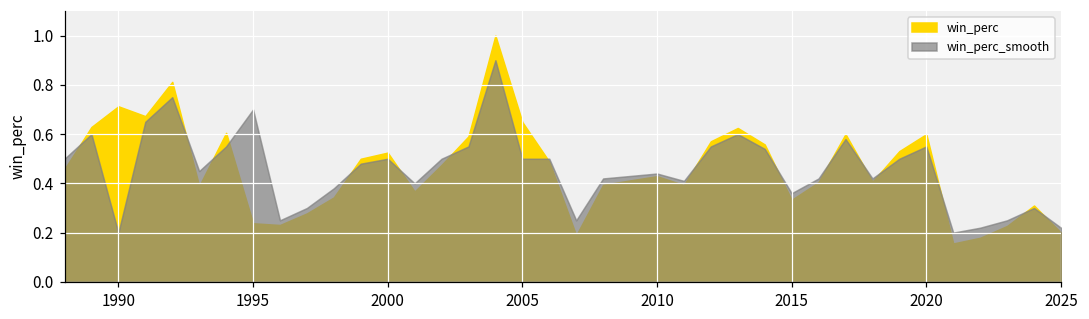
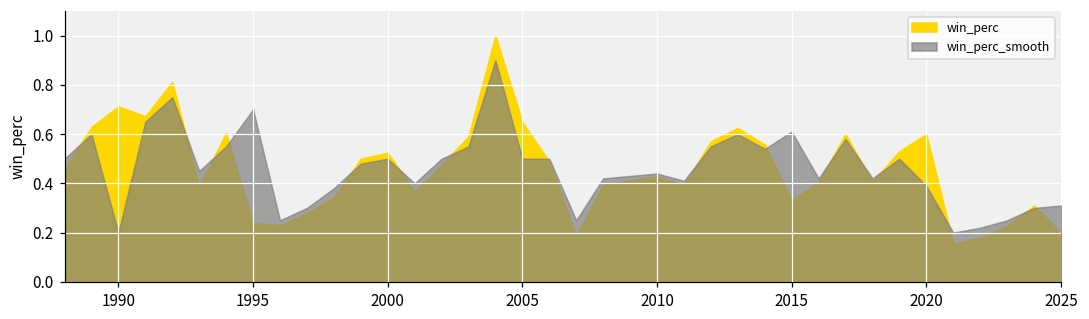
  {
    "win_perc": {
      "1990": 0.71,
      "1995": 0.24,
      "2000": 0.53,
      "2005": 0.65,
      "2015": 0.33,
      "2020": 0.60,
      "2025": 0.20
    },
    "win_perc_smooth": {
      "1990": 0.20,
      "1995": 0.70,
      "2000": 0.50,
      "2005": 0.50,
-     "2015": 0.36,
-     "2020": 0.55,
-     "2025": 0.22
+     "2015": 0.61,
+     "2020": 0.39,
+     "2025": 0.31
    }
  }
